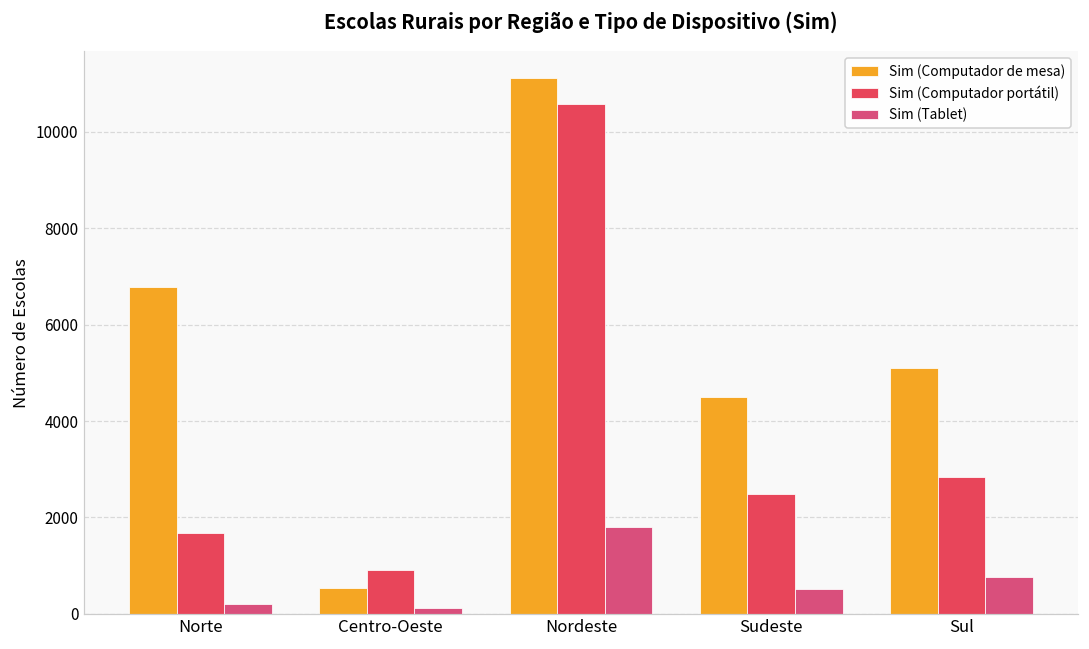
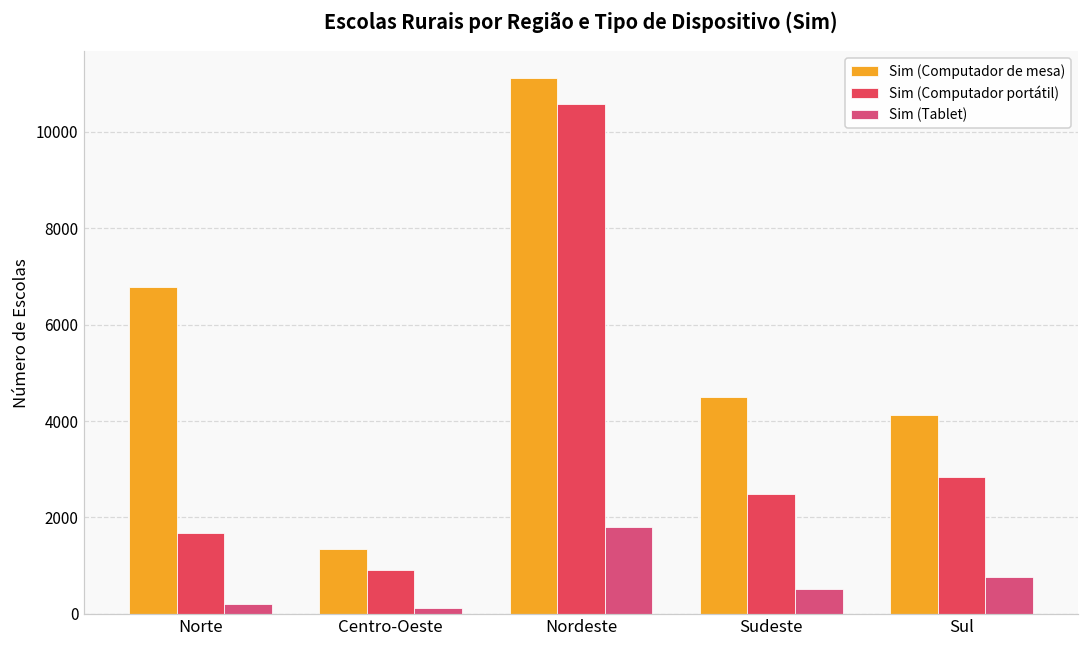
  {
    "Sim (Computador de mesa)": {
      "Norte": 6800,
-     "Centro-Oeste": 500,
+     "Centro-Oeste": 1300,
      "Nordeste": 11100,
      "Sudeste": 4500,
-     "Sul": 5100
+     "Sul": 4100
    }
  }
